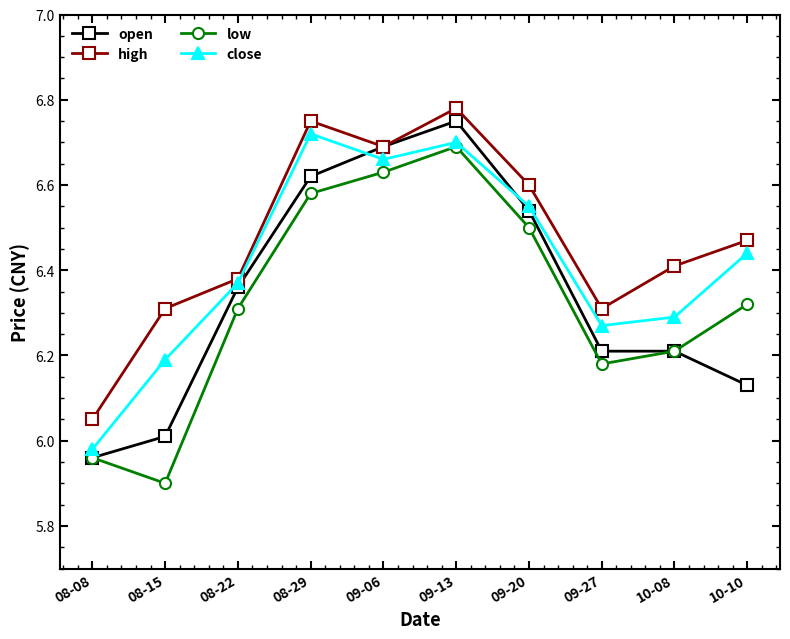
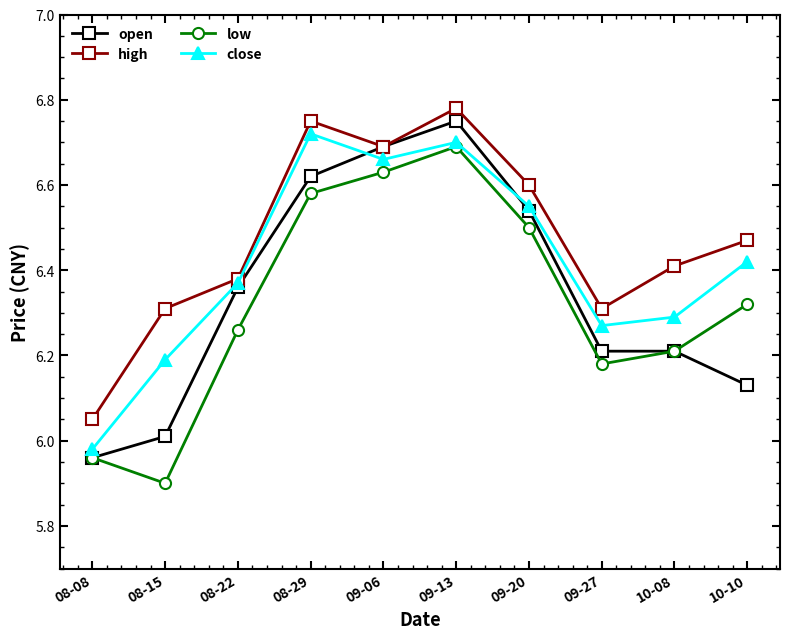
  {
    "open": {
      "08-15": 6.01,
      "08-22": 6.36,
      "08-29": 6.62,
      "09-13": 6.75,
      "09-20": 6.54,
      "09-27": 6.21,
      "10-10": 6.13
    },
    "high": {
      "08-08": 6.05,
      "08-15": 6.31,
      "08-22": 6.38,
      "08-29": 6.75,
      "09-13": 6.78,
      "09-20": 6.60,
      "09-27": 6.31,
      "10-08": 6.41,
      "10-10": 6.47
    },
    "low": {
      "08-15": 5.90,
-     "08-22": 6.31,
+     "08-22": 6.26,
      "08-29": 6.58,
      "09-06": 6.63,
      "09-13": 6.69,
      "09-20": 6.50,
      "09-27": 6.18,
      "10-10": 6.32
    },
    "close": {
      "08-08": 5.98,
      "08-15": 6.19,
      "08-22": 6.37,
      "08-29": 6.72,
      "09-06": 6.66,
      "09-13": 6.70,
      "09-20": 6.55,
      "09-27": 6.27,
      "10-08": 6.29,
-     "10-10": 6.44
+     "10-10": 6.42
    }
  }
